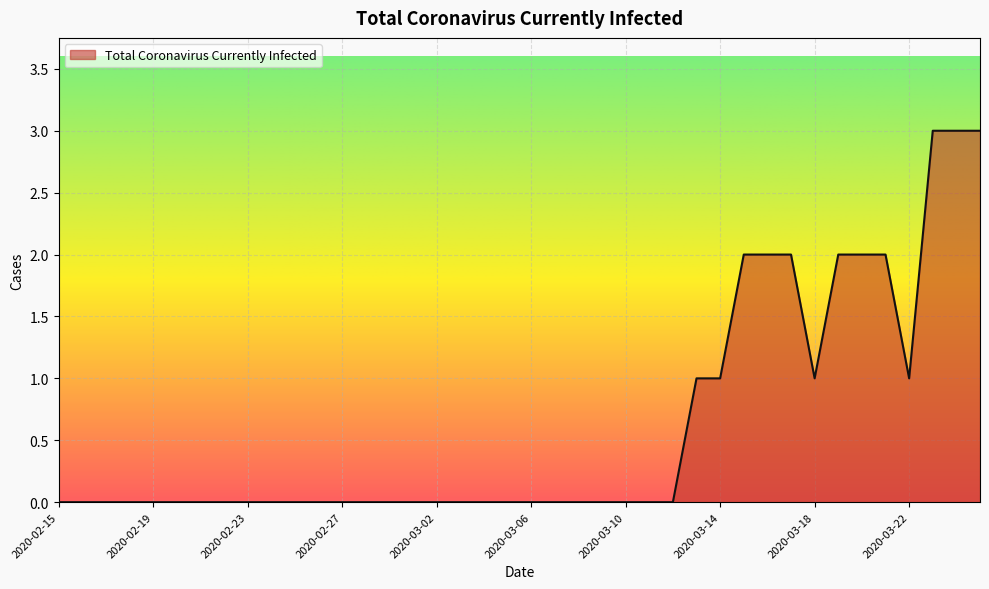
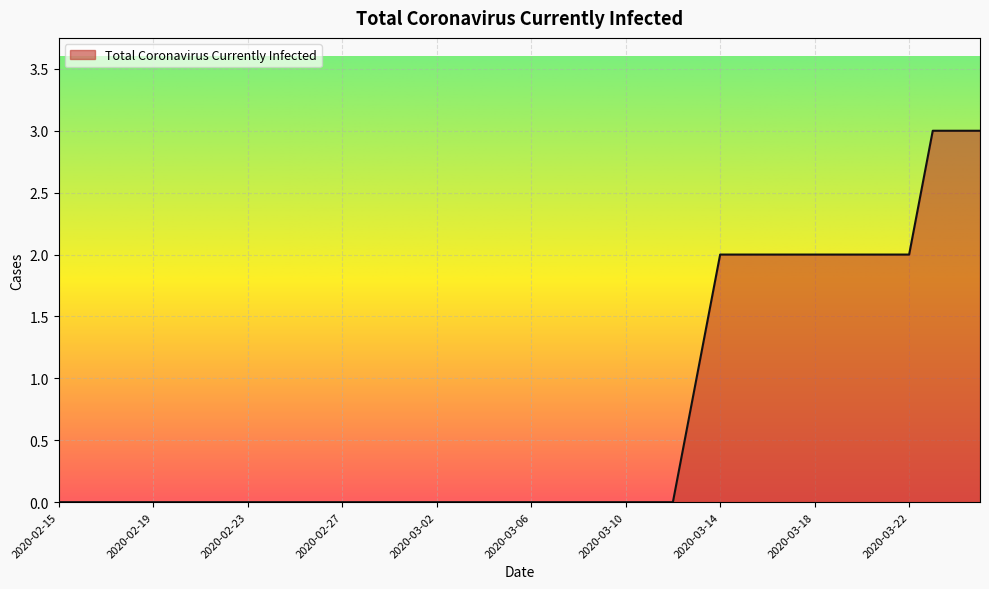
  {
    "2020-02-15": 0,
    "2020-02-19": 0,
    "2020-02-23": 0,
    "2020-02-27": 0,
    "2020-03-02": 0,
    "2020-03-06": 0,
    "2020-03-10": 0,
-   "2020-03-14": 1,
-   "2020-03-18": 1,
-   "2020-03-22": 1
+   "2020-03-14": 2,
+   "2020-03-18": 2,
+   "2020-03-22": 2
  }
